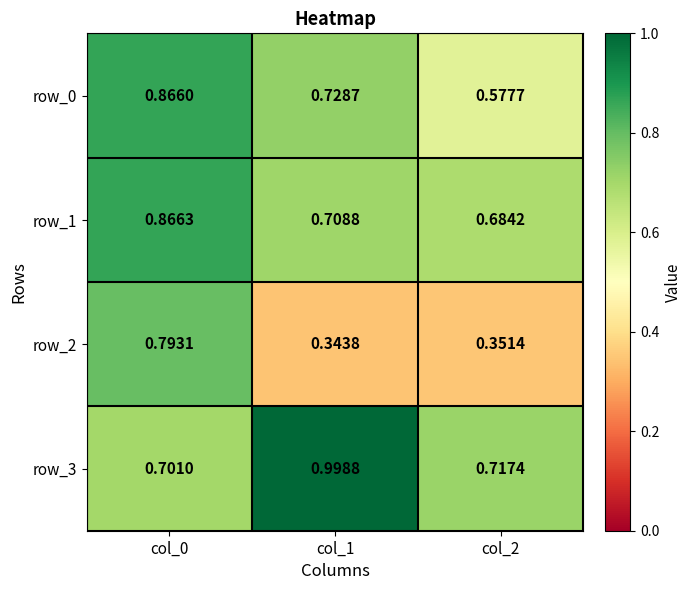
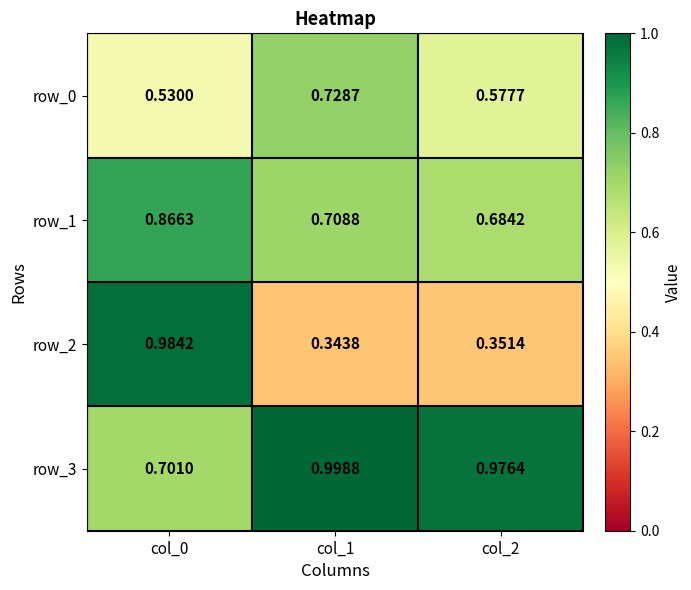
  {
    "row_0": {
-     "col_0": 0.8660,
+     "col_0": 0.5300,
      "col_1": 0.7287,
      "col_2": 0.5777
    },
    "row_1": {
      "col_0": 0.8663,
      "col_1": 0.7088,
      "col_2": 0.6842
    },
    "row_2": {
-     "col_0": 0.7931,
+     "col_0": 0.9842,
      "col_1": 0.3438,
      "col_2": 0.3514
    },
    "row_3": {
      "col_0": 0.7010,
      "col_1": 0.9988,
-     "col_2": 0.7174
+     "col_2": 0.9764
    }
  }
